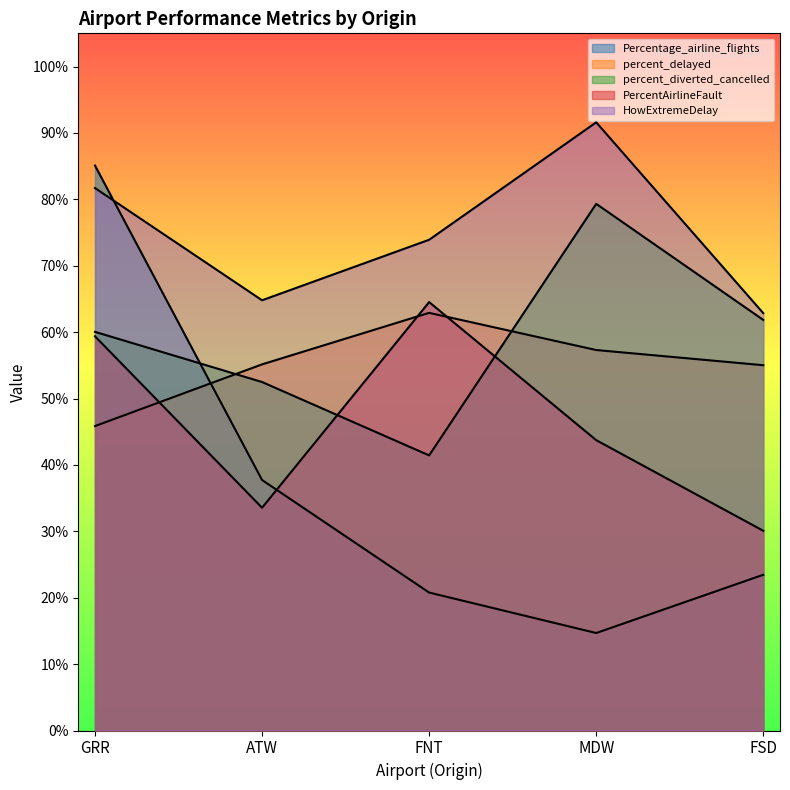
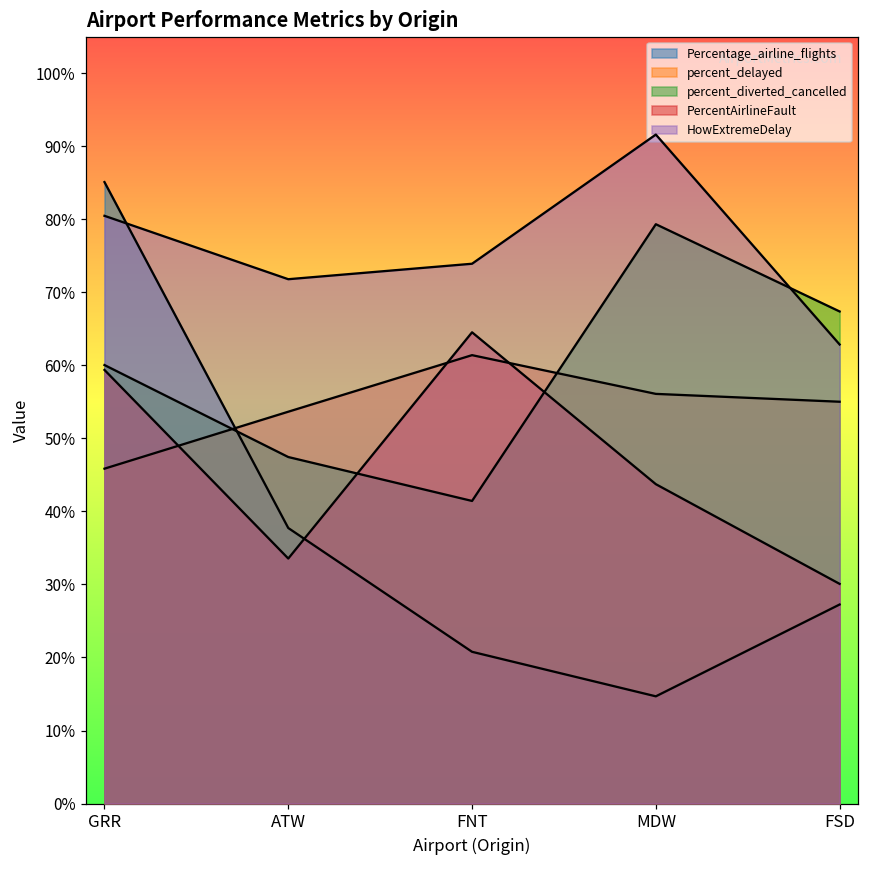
  {
    "Percentage_airline_flights": {
      "GRR": "85%",
      "ATW": "38%",
      "FNT": "21%",
      "MDW": "15%",
-     "FSD": "23%"
+     "FSD": "27%"
    },
    "percent_delayed": {
      "GRR": "46%",
-     "ATW": "55%",
-     "FNT": "63%",
-     "MDW": "57%",
+     "ATW": "54%",
+     "FNT": "61%",
+     "MDW": "56%",
      "FSD": "55%"
    },
    "percent_diverted_cancelled": {
      "GRR": "60%",
-     "ATW": "52%",
+     "ATW": "47%",
      "FNT": "41%",
      "MDW": "79%",
-     "FSD": "62%"
+     "FSD": "67%"
    },
    "PercentAirlineFault": {
      "GRR": "59%",
      "ATW": "34%",
      "FNT": "65%",
      "MDW": "44%",
      "FSD": "30%"
    },
    "HowExtremeDelay": {
-     "GRR": "82%",
-     "ATW": "65%",
+     "GRR": "80%",
+     "ATW": "72%",
      "FNT": "74%",
      "MDW": "92%",
      "FSD": "63%"
    }
  }
